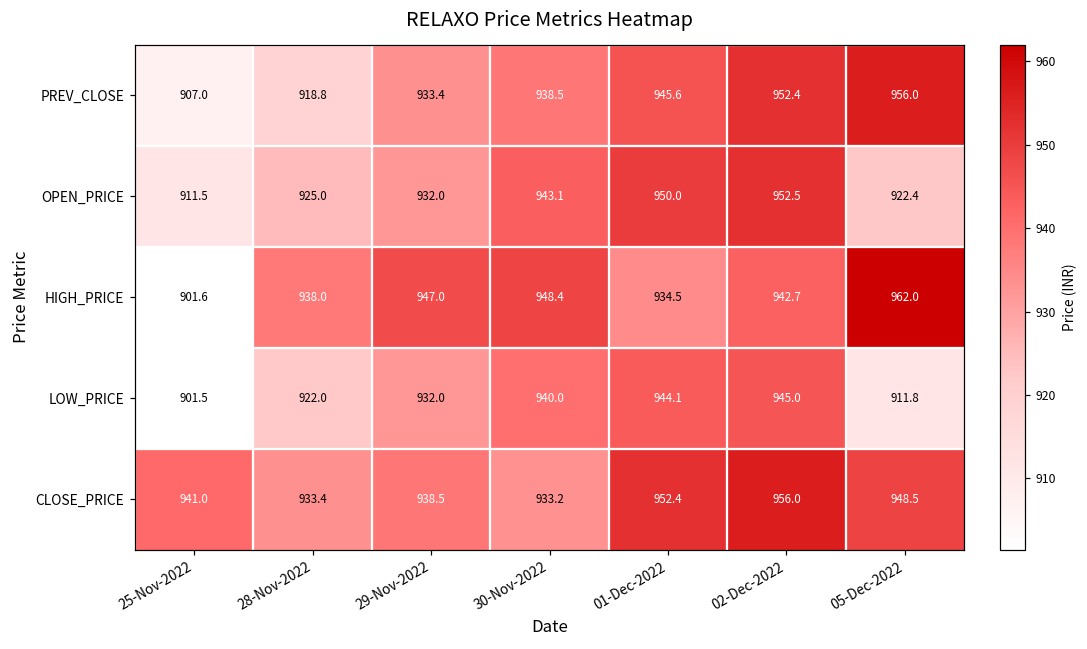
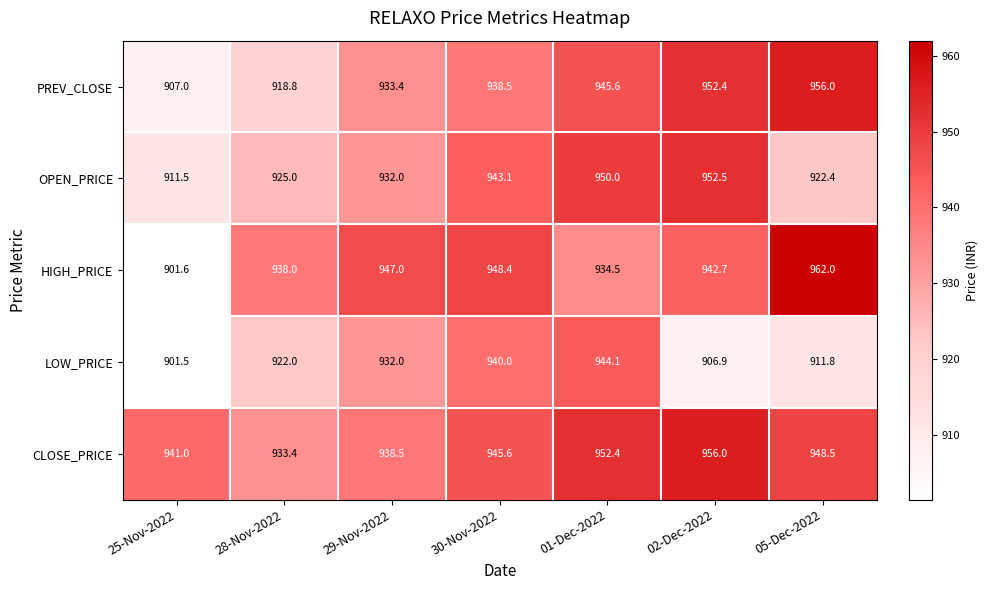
  {
    "PREV_CLOSE": {
      "25-Nov-2022": 907.0,
      "28-Nov-2022": 918.8,
      "29-Nov-2022": 933.4,
      "30-Nov-2022": 938.5,
      "01-Dec-2022": 945.6,
      "02-Dec-2022": 952.4,
      "05-Dec-2022": 956.0
    },
    "OPEN_PRICE": {
      "25-Nov-2022": 911.5,
      "28-Nov-2022": 925.0,
      "29-Nov-2022": 932.0,
      "30-Nov-2022": 943.1,
      "01-Dec-2022": 950.0,
      "02-Dec-2022": 952.5,
      "05-Dec-2022": 922.4
    },
    "HIGH_PRICE": {
      "25-Nov-2022": 901.6,
      "28-Nov-2022": 938.0,
      "29-Nov-2022": 947.0,
      "30-Nov-2022": 948.4,
      "01-Dec-2022": 934.5,
      "02-Dec-2022": 942.7,
      "05-Dec-2022": 962.0
    },
    "LOW_PRICE": {
      "25-Nov-2022": 901.5,
      "28-Nov-2022": 922.0,
      "29-Nov-2022": 932.0,
      "30-Nov-2022": 940.0,
      "01-Dec-2022": 944.1,
-     "02-Dec-2022": 945.0,
+     "02-Dec-2022": 906.9,
      "05-Dec-2022": 911.8
    },
    "CLOSE_PRICE": {
      "25-Nov-2022": 941.0,
      "28-Nov-2022": 933.4,
      "29-Nov-2022": 938.5,
-     "30-Nov-2022": 933.2,
+     "30-Nov-2022": 945.6,
      "01-Dec-2022": 952.4,
      "02-Dec-2022": 956.0,
      "05-Dec-2022": 948.5
    }
  }
